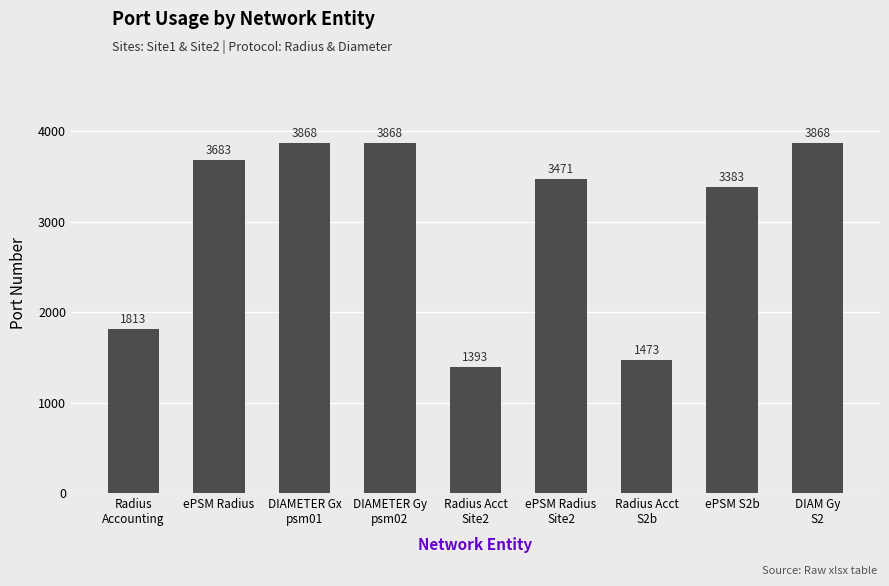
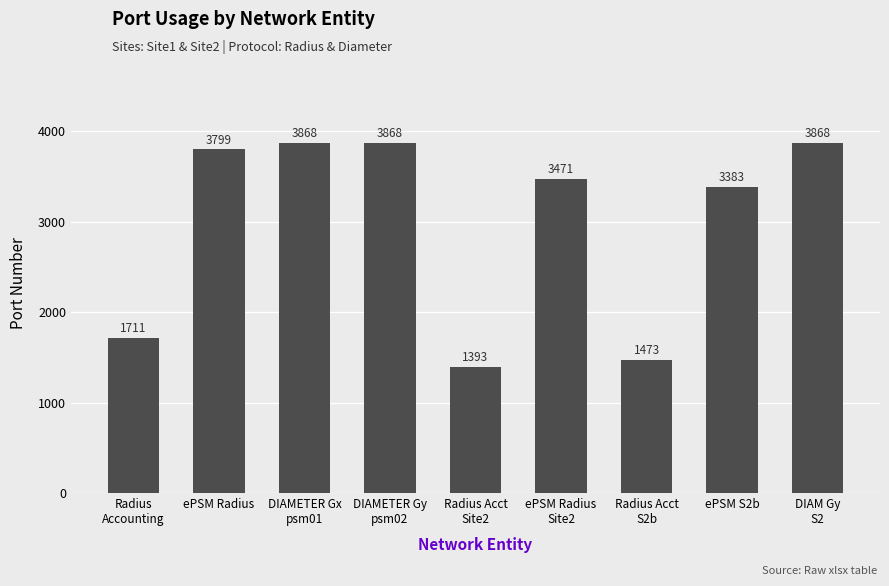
  {
-   "Radius Accounting": 1813,
-   "ePSM Radius": 3683,
+   "Radius Accounting": 1711,
+   "ePSM Radius": 3799,
    "DIAMETER Gx psm01": 3868,
    "DIAMETER Gy psm02": 3868,
    "Radius Acct Site2": 1393,
    "ePSM Radius Site2": 3471,
    "Radius Acct S2b": 1473,
    "ePSM S2b": 3383,
    "DIAM Gy S2": 3868
  }
